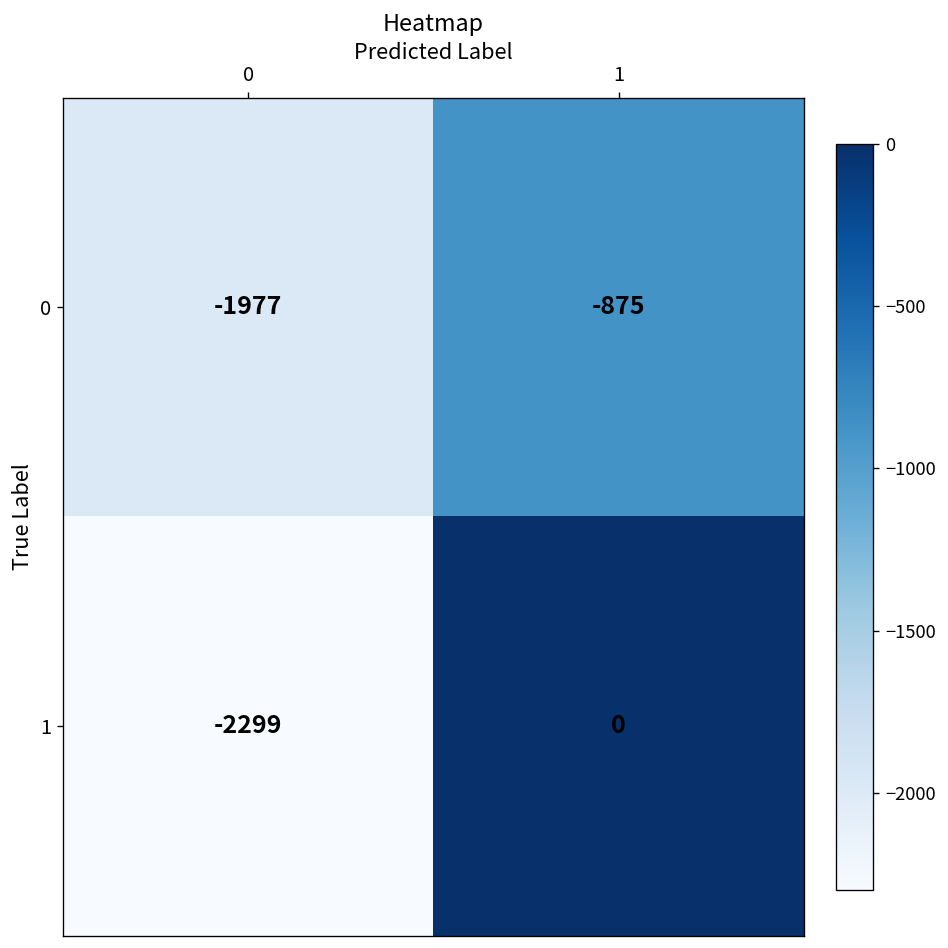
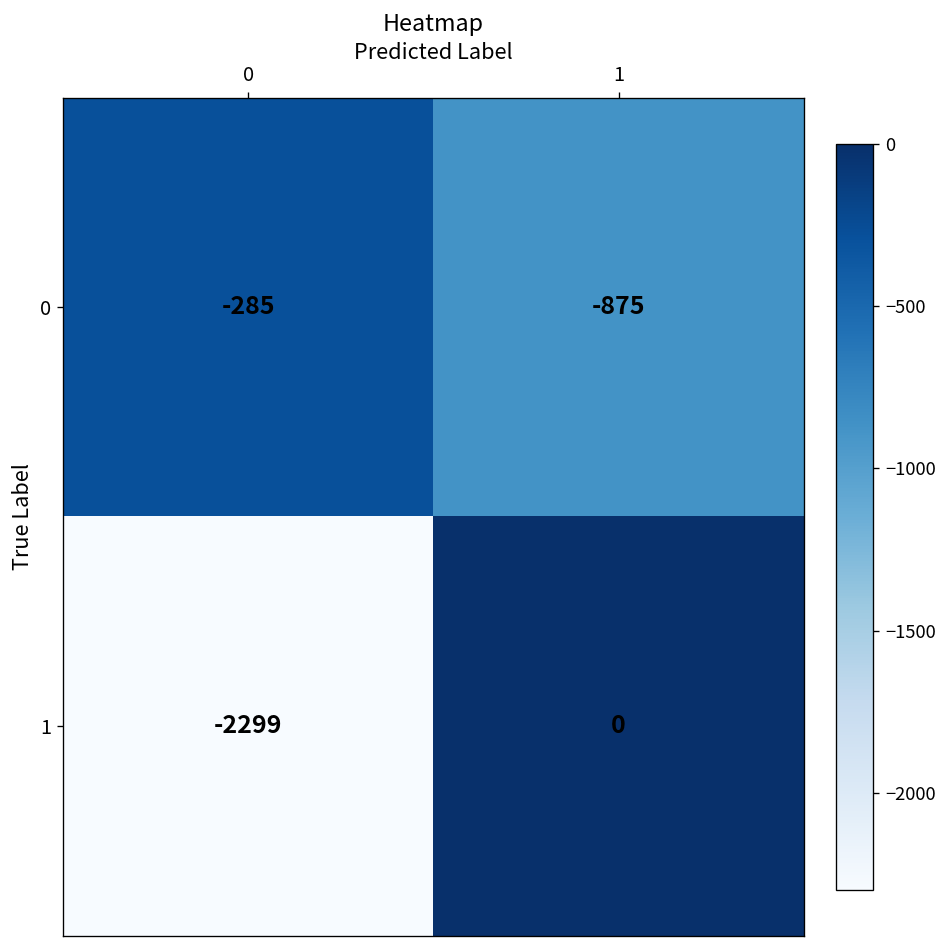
  {
    "0": {
-     "0": -1977,
+     "0": -285,
      "1": -875
    },
    "1": {
      "0": -2299,
      "1": 0
    }
  }
